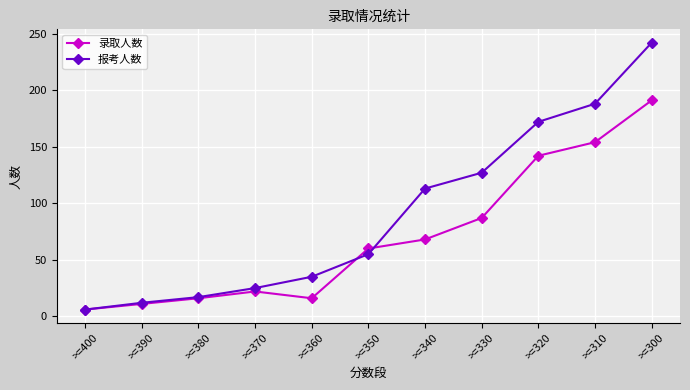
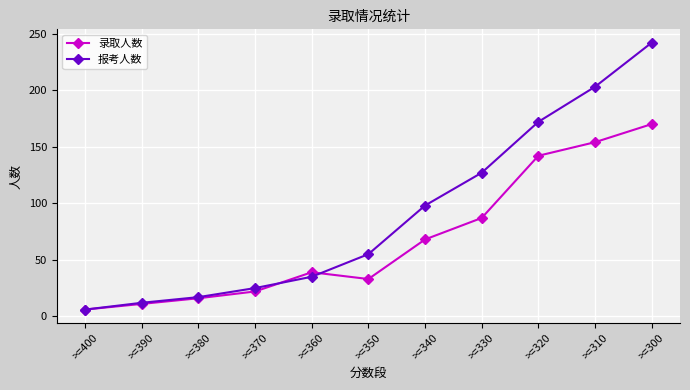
  {
    "录取人数": {
      ">=370": 22,
-     ">=360": 16,
-     ">=350": 60,
+     ">=360": 39,
+     ">=350": 33,
      ">=340": 68,
      ">=330": 87,
      ">=320": 142,
      ">=310": 154,
-     ">=300": 191
+     ">=300": 170
    },
    "报考人数": {
      ">=370": 25,
      ">=360": 35,
      ">=350": 55,
-     ">=340": 113,
+     ">=340": 98,
      ">=330": 127,
      ">=320": 172,
-     ">=310": 188,
+     ">=310": 203,
      ">=300": 242
    }
  }
